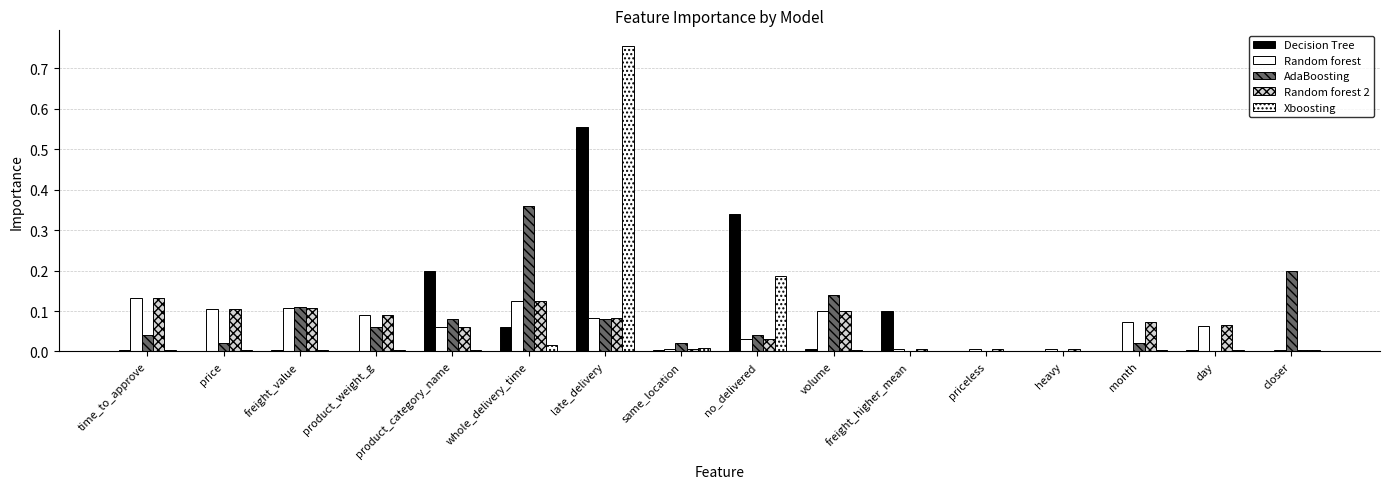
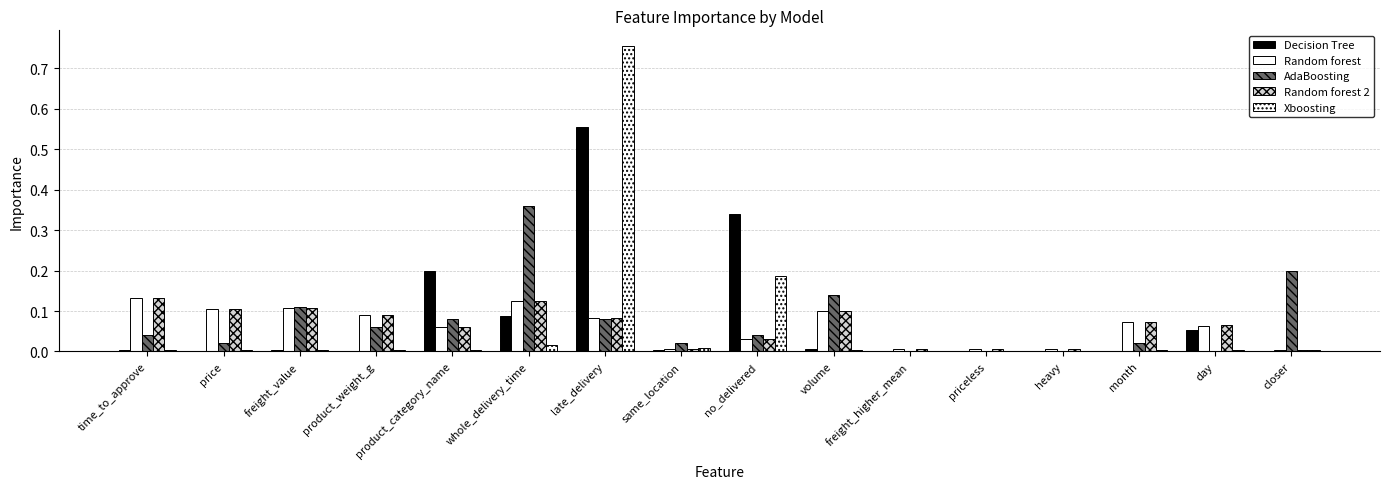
  {
    "Decision Tree": {
      "product_category_name": 0.20,
-     "whole_delivery_time": 0.06,
+     "whole_delivery_time": 0.09,
      "late_delivery": 0.55,
      "no_delivered": 0.34,
-     "freight_higher_mean": 0.1,
+     "freight_higher_mean": 0.0,
      "priceless": 0.00,
      "heavy": 0.00,
-     "day": 0.00,
+     "day": 0.05,
      "closer": 0.00
    },
    "AdaBoosting": {
      "time_to_approve": 0.04,
      "price": 0.02,
      "freight_value": 0.11,
      "product_weight_g": 0.06,
      "product_category_name": 0.08,
      "whole_delivery_time": 0.36,
      "late_delivery": 0.08,
      "same_location": 0.02,
      "no_delivered": 0.04,
      "volume": 0.14,
      "freight_higher_mean": 0.00,
      "priceless": 0.00,
      "heavy": 0.00,
      "month": 0.02,
      "day": 0.00,
      "closer": 0.20
    },
    "Random forest 2": {
      "time_to_approve": 0.13,
      "price": 0.11,
      "freight_value": 0.11,
      "product_weight_g": 0.09,
      "product_category_name": 0.06,
      "whole_delivery_time": 0.12,
      "late_delivery": 0.08,
      "same_location": 0.01,
      "no_delivered": 0.03,
      "volume": 0.10,
      "month": 0.07,
      "day": 0.06
    }
  }
